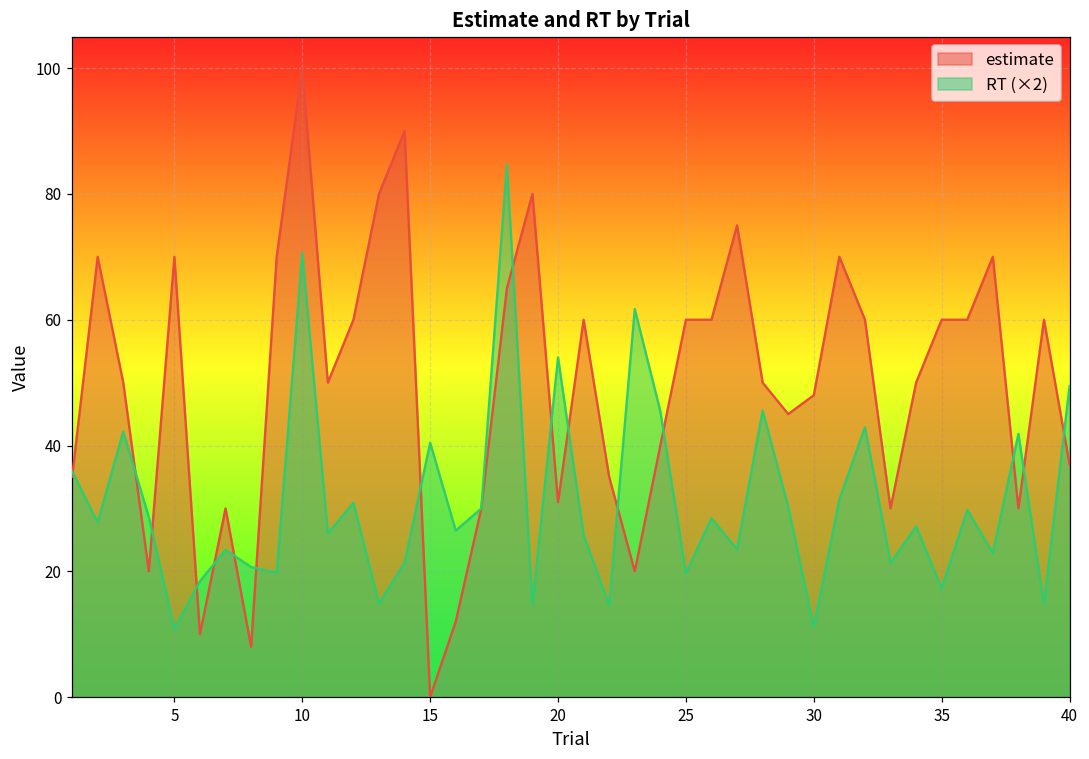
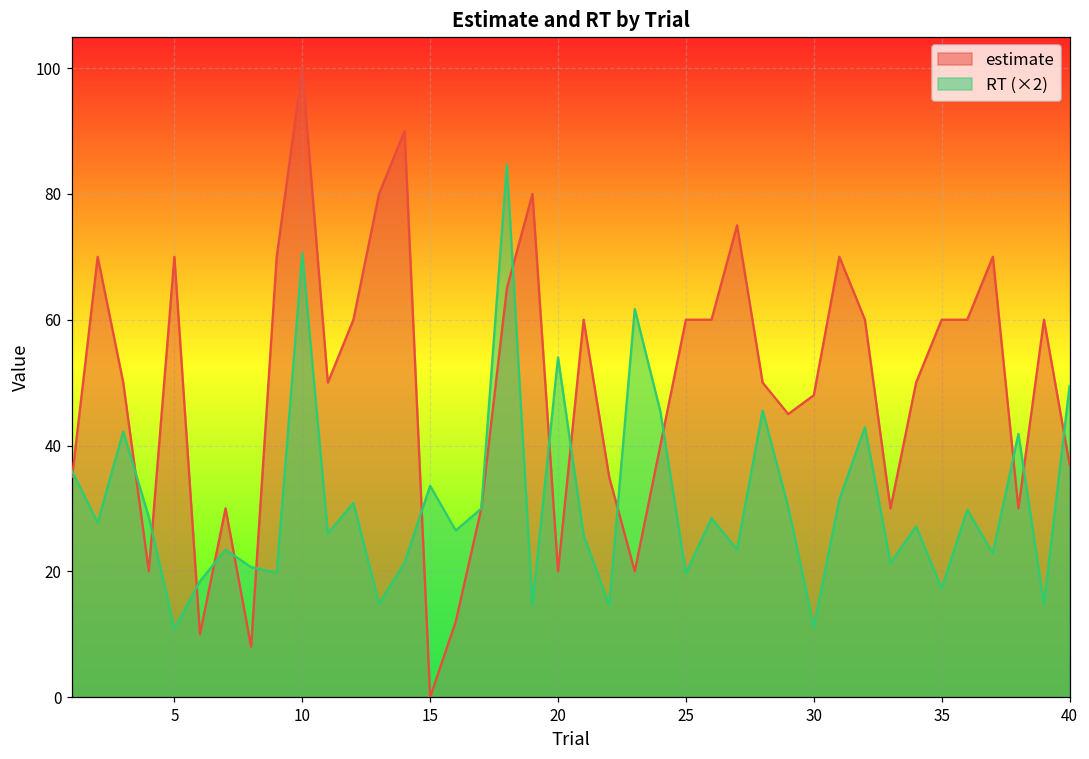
  {
    "estimate": {
      "5": 70,
      "10": 100,
      "15": 0,
-     "20": 31,
+     "20": 20,
      "25": 60,
      "30": 48,
      "35": 60,
      "40": 37
    },
    "RT (×2)": {
      "5": 11,
      "10": 71,
-     "15": 40,
+     "15": 34,
      "20": 54,
      "25": 20,
      "30": 11,
      "35": 17,
      "40": 49
    }
  }
